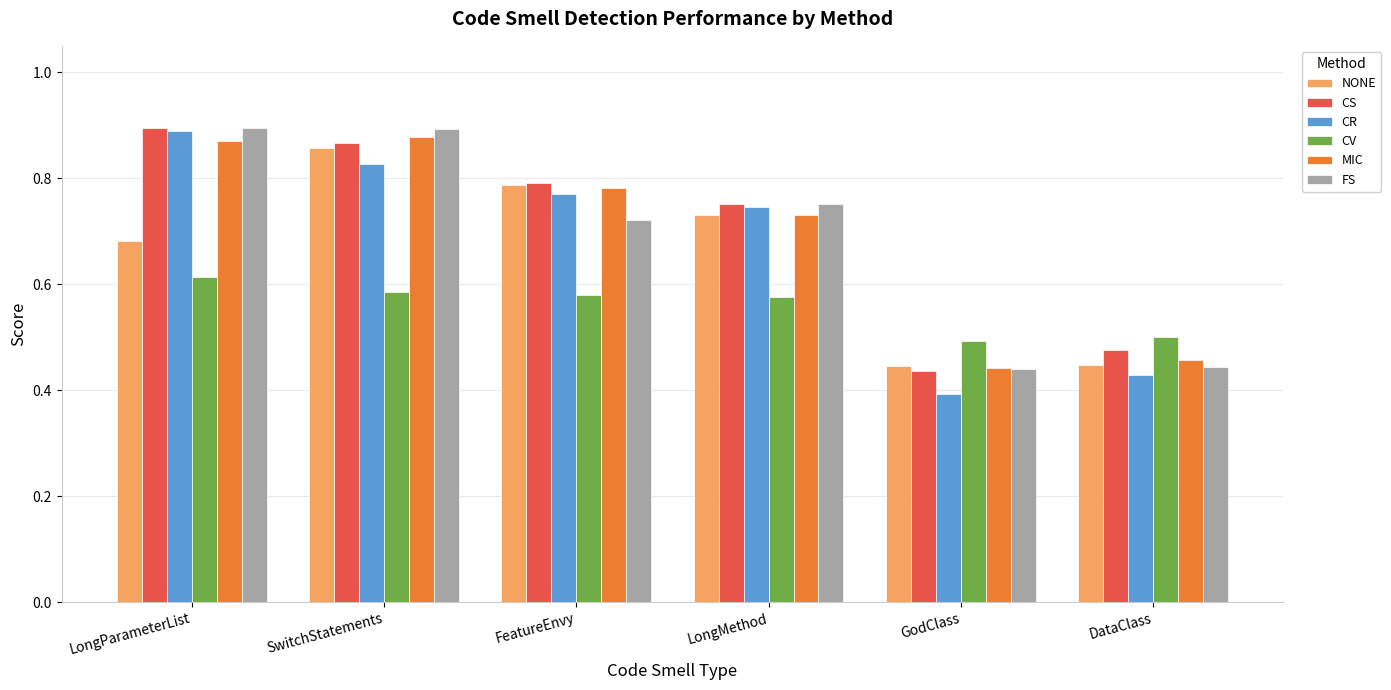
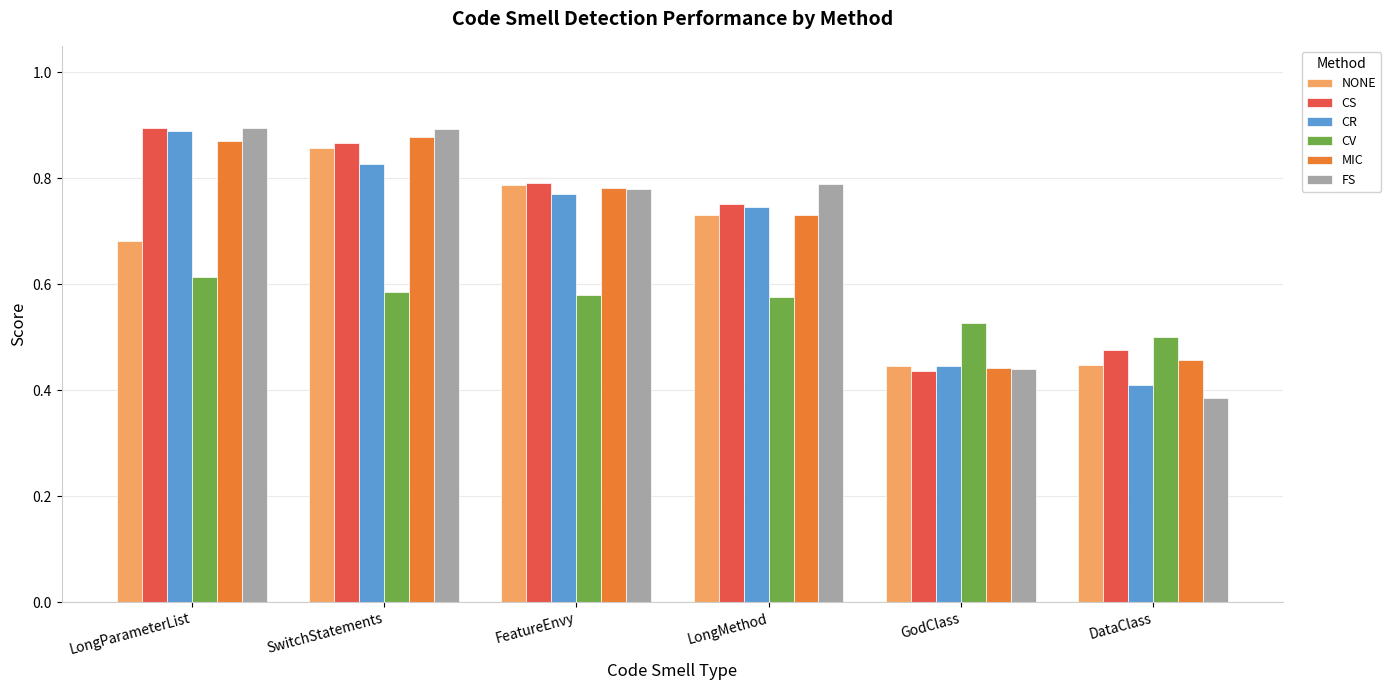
  {
    "NONE": {
      "LongParameterList": 0.68,
      "SwitchStatements": 0.86,
      "FeatureEnvy": 0.79,
      "LongMethod": 0.73,
      "GodClass": 0.45,
      "DataClass": 0.45
    },
    "CR": {
      "LongParameterList": 0.89,
      "SwitchStatements": 0.83,
      "FeatureEnvy": 0.77,
      "LongMethod": 0.74,
-     "GodClass": 0.39,
-     "DataClass": 0.43
+     "GodClass": 0.44,
+     "DataClass": 0.41
    },
    "CV": {
      "LongParameterList": 0.61,
      "SwitchStatements": 0.59,
      "FeatureEnvy": 0.58,
      "LongMethod": 0.58,
-     "GodClass": 0.49,
+     "GodClass": 0.53,
      "DataClass": 0.50
    },
    "FS": {
      "LongParameterList": 0.90,
      "SwitchStatements": 0.89,
-     "FeatureEnvy": 0.72,
-     "LongMethod": 0.75,
+     "FeatureEnvy": 0.78,
+     "LongMethod": 0.79,
      "GodClass": 0.44,
-     "DataClass": 0.44
+     "DataClass": 0.39
    }
  }
